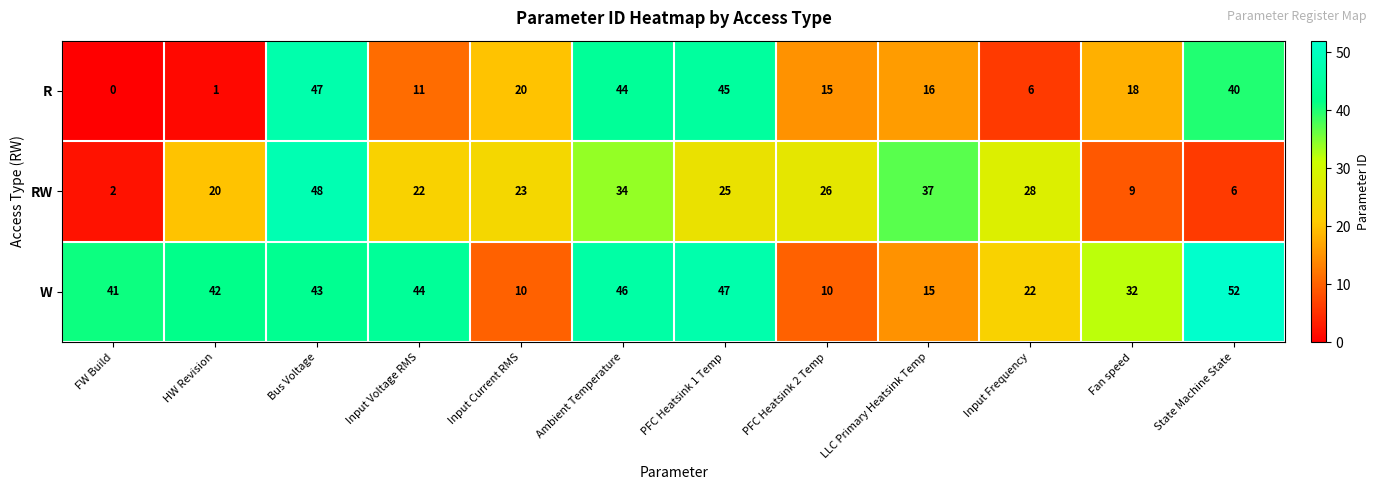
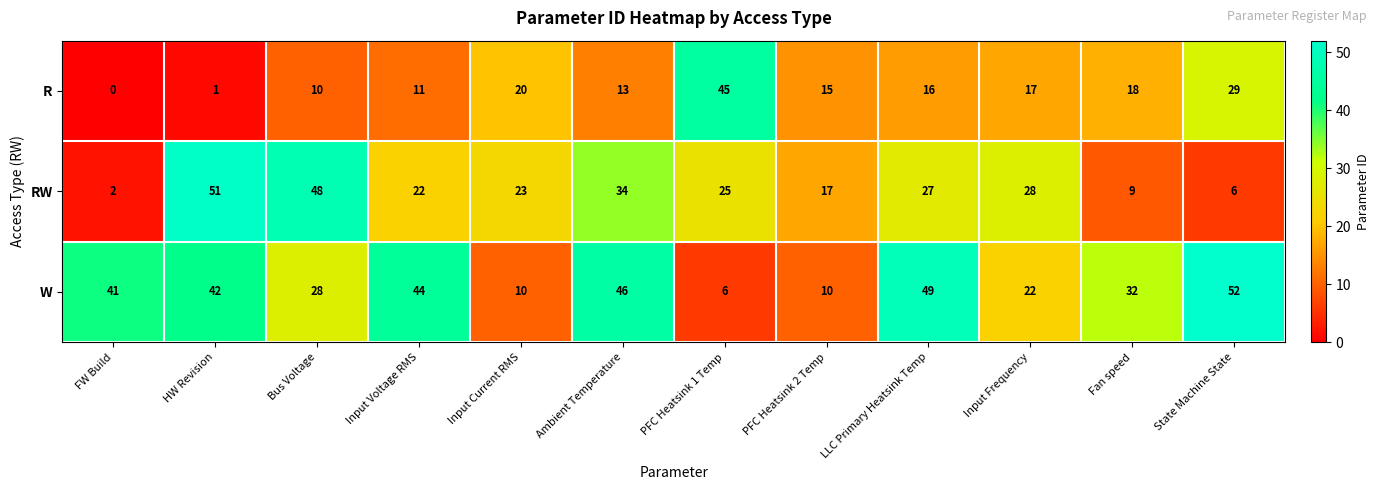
  {
    "R": {
      "FW Build": 0,
      "HW Revision": 1,
-     "Bus Voltage": 47,
+     "Bus Voltage": 10,
      "Input Voltage RMS": 11,
      "Input Current RMS": 20,
-     "Ambient Temperature": 44,
+     "Ambient Temperature": 13,
      "PFC Heatsink 1 Temp": 45,
      "PFC Heatsink 2 Temp": 15,
      "LLC Primary Heatsink Temp": 16,
-     "Input Frequency": 6,
+     "Input Frequency": 17,
      "Fan speed": 18,
-     "State Machine State": 40
+     "State Machine State": 29
    },
    "RW": {
      "FW Build": 2,
-     "HW Revision": 20,
+     "HW Revision": 51,
      "Bus Voltage": 48,
      "Input Voltage RMS": 22,
      "Input Current RMS": 23,
      "Ambient Temperature": 34,
      "PFC Heatsink 1 Temp": 25,
-     "PFC Heatsink 2 Temp": 26,
-     "LLC Primary Heatsink Temp": 37,
+     "PFC Heatsink 2 Temp": 17,
+     "LLC Primary Heatsink Temp": 27,
      "Input Frequency": 28,
      "Fan speed": 9,
      "State Machine State": 6
    },
    "W": {
      "FW Build": 41,
      "HW Revision": 42,
-     "Bus Voltage": 43,
+     "Bus Voltage": 28,
      "Input Voltage RMS": 44,
      "Input Current RMS": 10,
      "Ambient Temperature": 46,
-     "PFC Heatsink 1 Temp": 47,
+     "PFC Heatsink 1 Temp": 6,
      "PFC Heatsink 2 Temp": 10,
-     "LLC Primary Heatsink Temp": 15,
+     "LLC Primary Heatsink Temp": 49,
      "Input Frequency": 22,
      "Fan speed": 32,
      "State Machine State": 52
    }
  }
